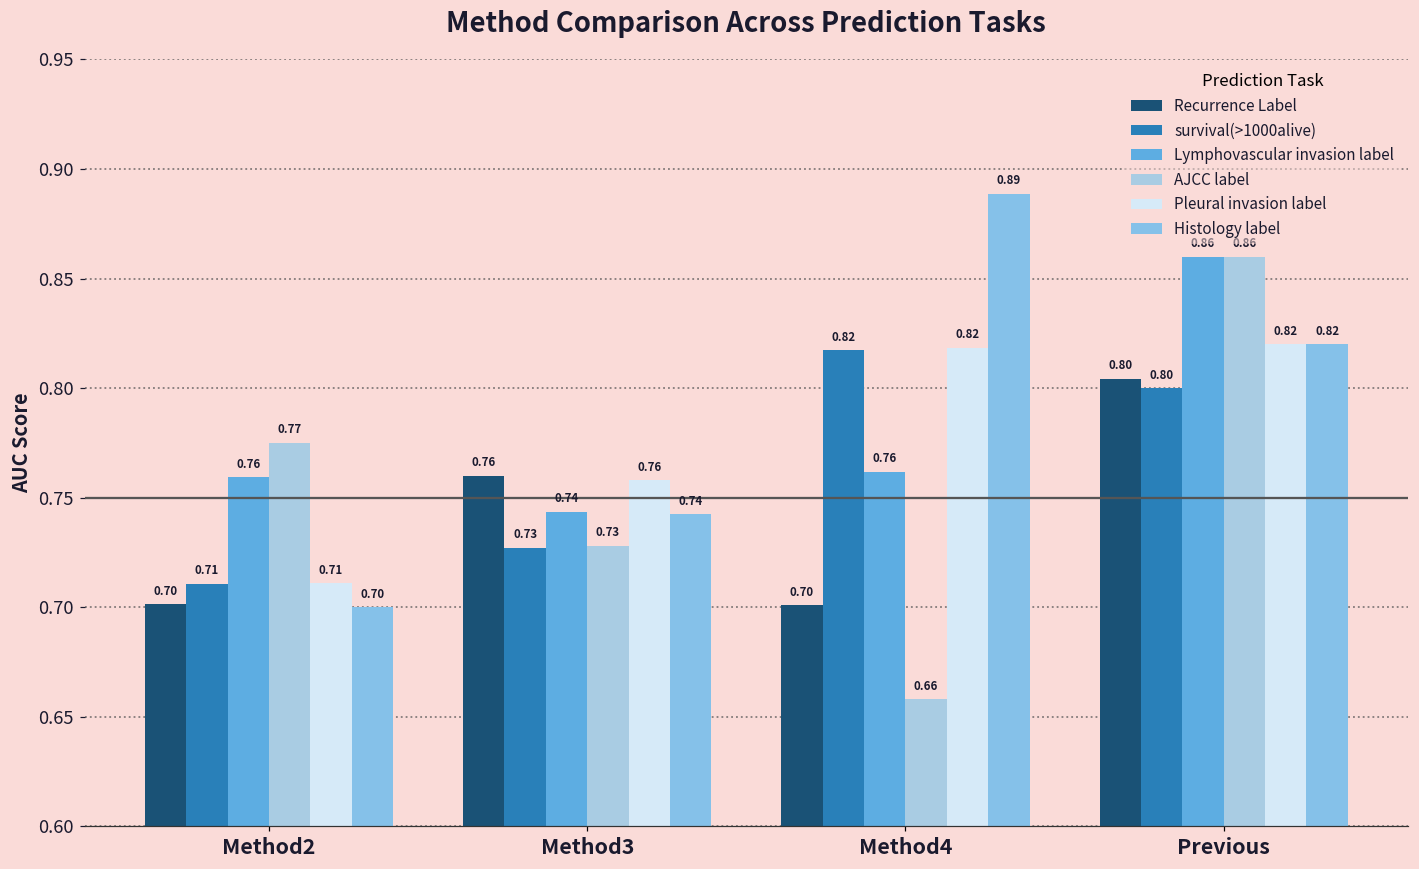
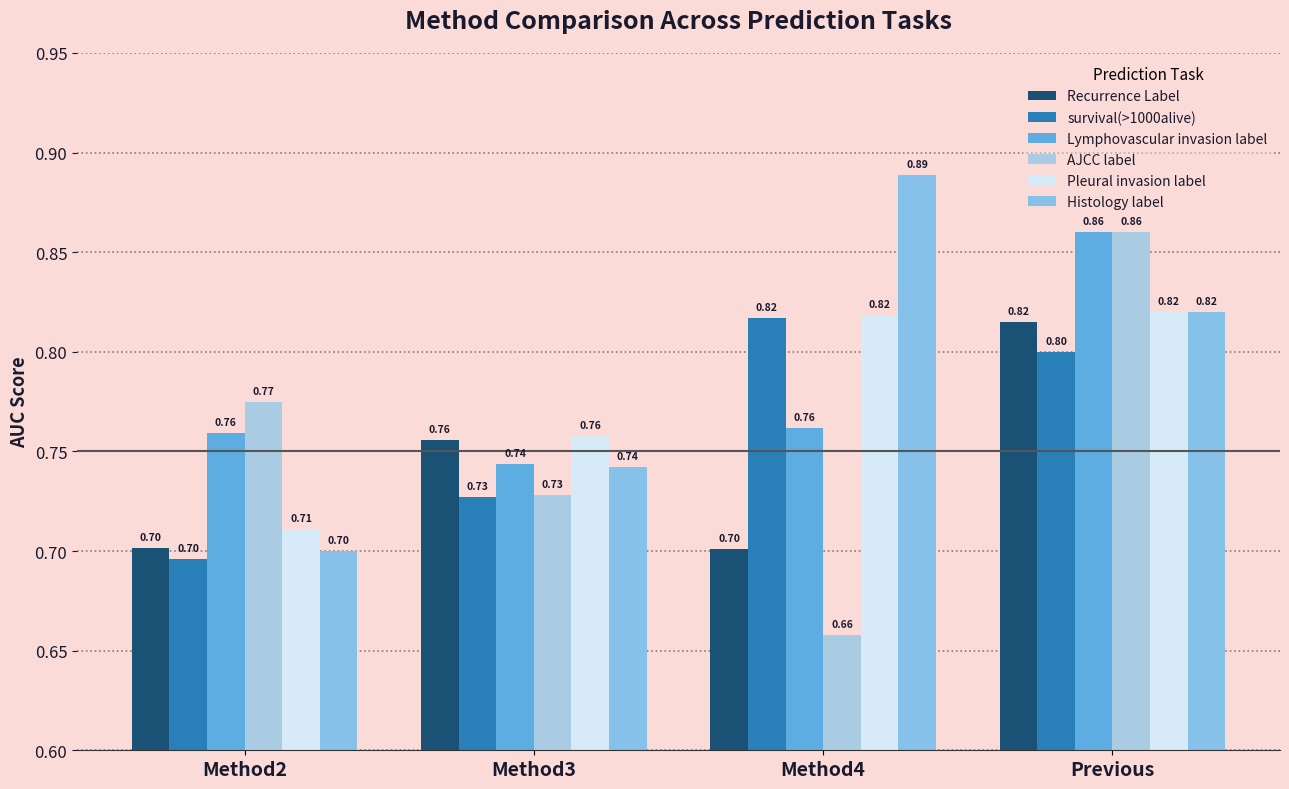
  {
    "Recurrence Label": {
      "Method2": 0.70,
-     "Method3": 0.760,
+     "Method3": 0.756,
      "Method4": 0.70,
-     "Previous": 0.80
+     "Previous": 0.82
    },
    "survival(>1000alive)": {
-     "Method2": 0.71,
+     "Method2": 0.70,
      "Method3": 0.73,
      "Method4": 0.82,
      "Previous": 0.80
    }
  }
